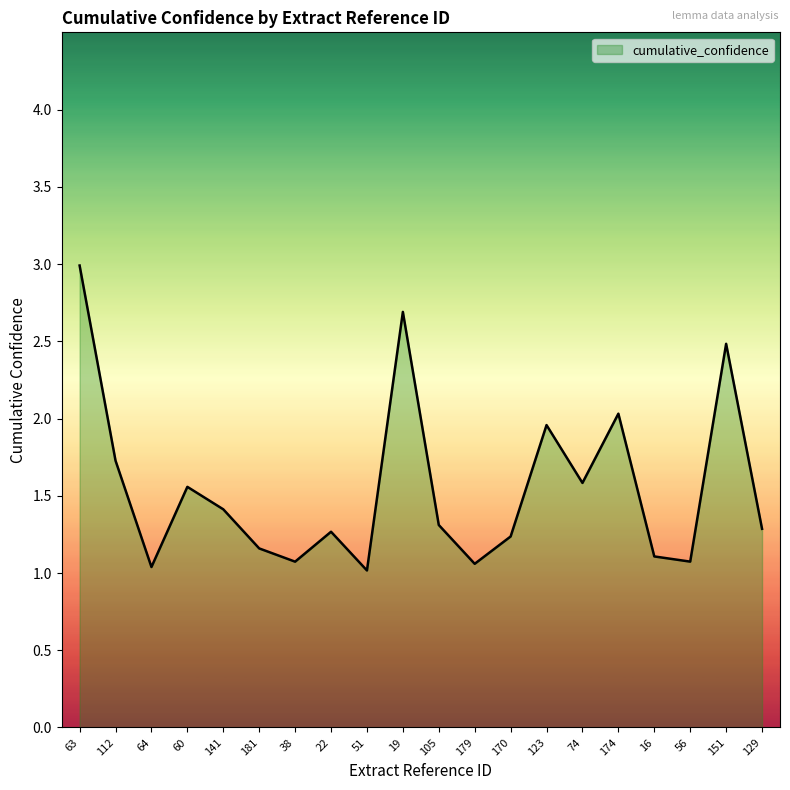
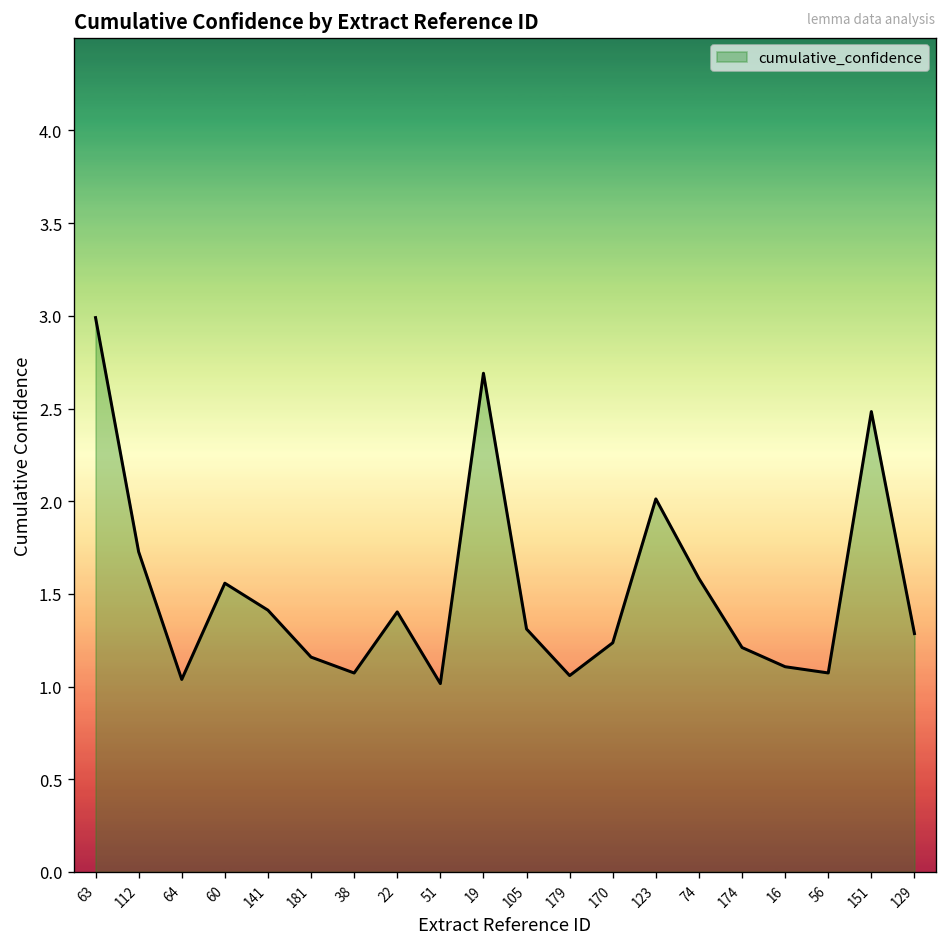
  {
    "63": 2.99,
    "112": 1.73,
    "64": 1.04,
    "60": 1.56,
    "141": 1.41,
    "181": 1.16,
    "38": 1.07,
-   "22": 1.27,
+   "22": 1.40,
    "51": 1.02,
    "19": 2.69,
    "105": 1.31,
    "179": 1.06,
    "170": 1.24,
-   "123": 1.96,
+   "123": 2.01,
    "74": 1.58,
-   "174": 2.03,
+   "174": 1.21,
    "16": 1.11,
    "56": 1.07,
    "151": 2.48,
    "129": 1.29
  }
